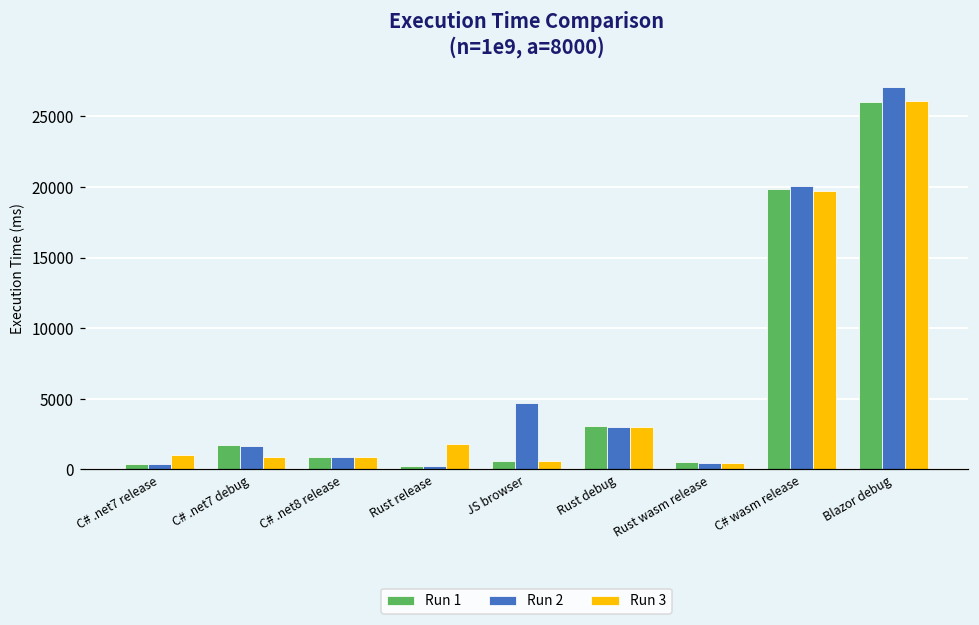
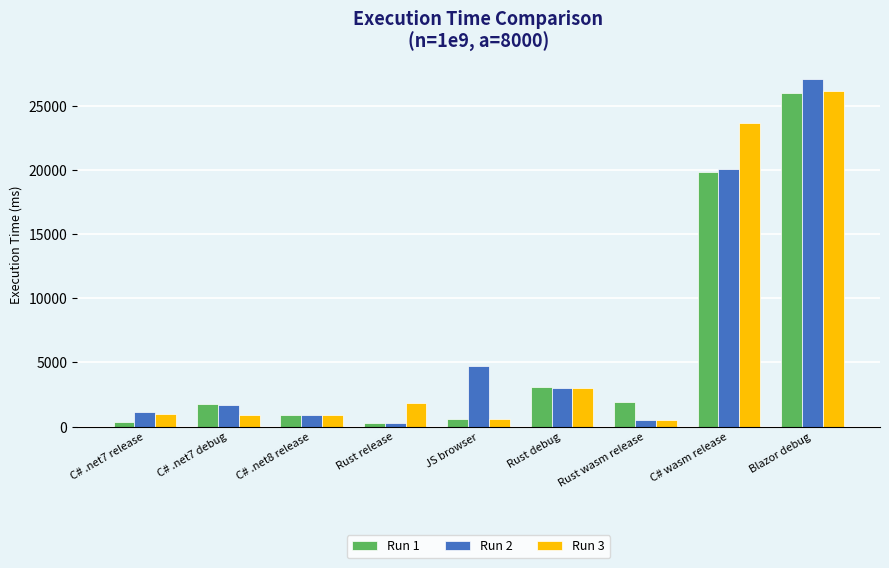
  {
    "Run 1": {
      "C# .net7 release": 400,
      "C# .net7 debug": 1700,
      "C# .net8 release": 900,
      "Rust release": 200,
      "JS browser": 600,
      "Rust debug": 3100,
-     "Rust wasm release": 500,
+     "Rust wasm release": 1900,
      "C# wasm release": 19900,
      "Blazor debug": 26000
    },
    "Run 2": {
-     "C# .net7 release": 400,
+     "C# .net7 release": 1100,
      "C# .net7 debug": 1600,
      "C# .net8 release": 900,
      "Rust release": 200,
      "JS browser": 4700,
      "Rust debug": 3000,
      "Rust wasm release": 500,
      "C# wasm release": 20100,
      "Blazor debug": 27100
    },
    "Run 3": {
      "C# .net7 release": 1000,
      "C# .net7 debug": 900,
      "C# .net8 release": 900,
      "Rust release": 1800,
      "JS browser": 600,
      "Rust debug": 3000,
      "Rust wasm release": 500,
-     "C# wasm release": 19700,
+     "C# wasm release": 23600,
      "Blazor debug": 26100
    }
  }
